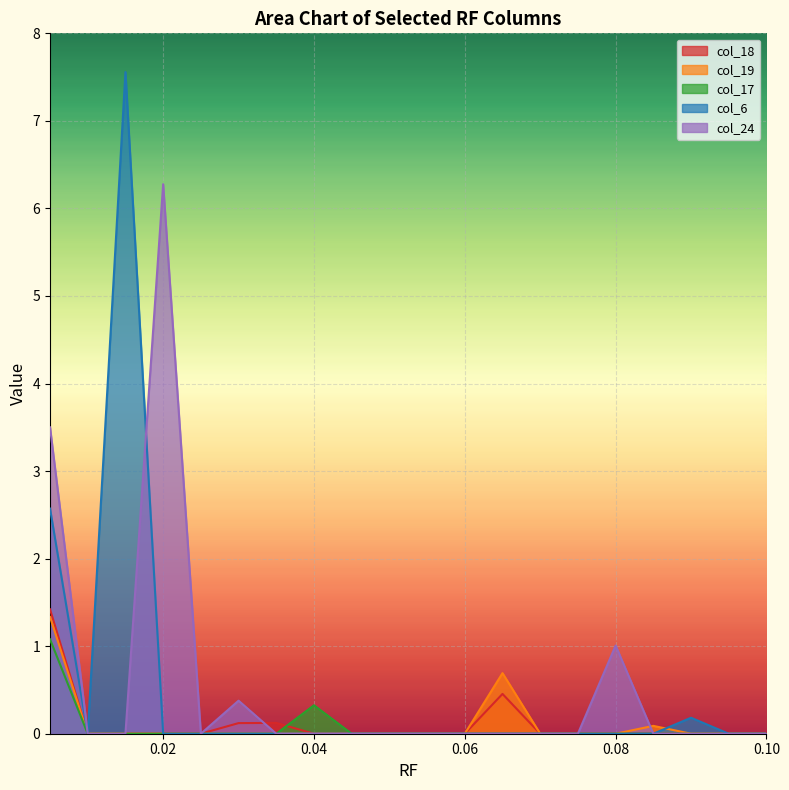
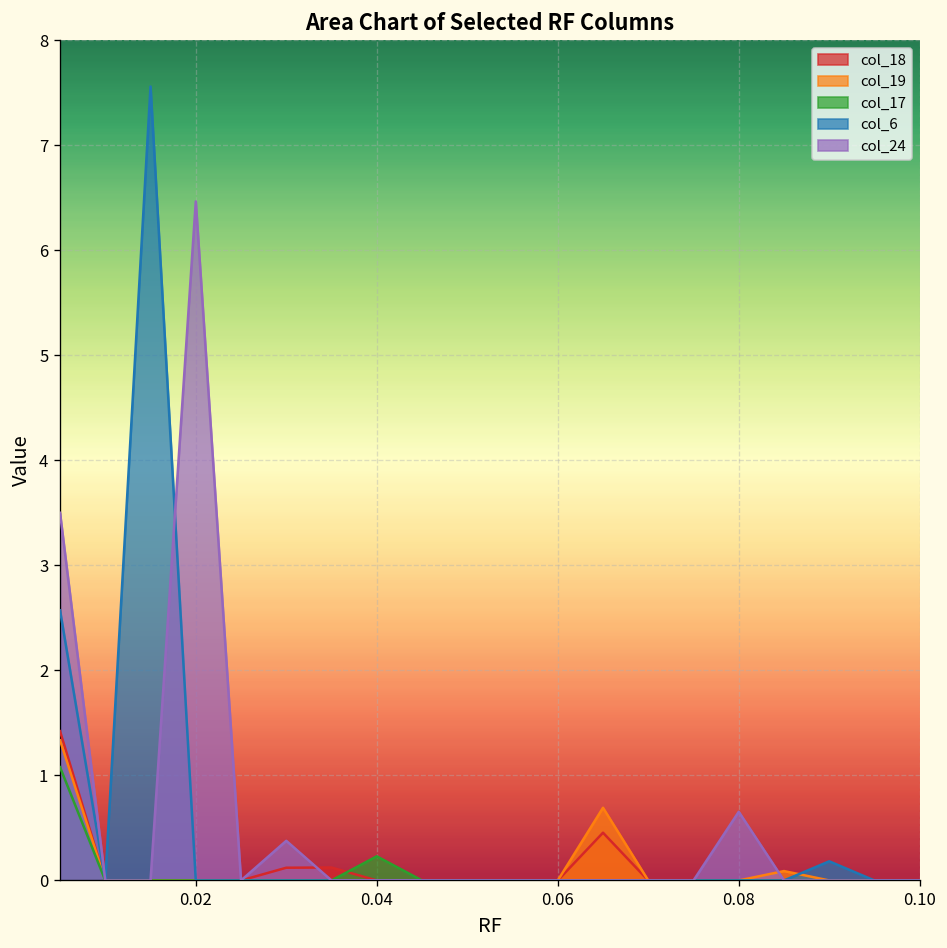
  {
    "col_17": {
-     "0.04": 0.3
+     "0.04": 0.2
    },
    "col_24": {
-     "0.02": 6.3,
-     "0.08": 1.0
+     "0.02": 6.5,
+     "0.08": 0.7
    }
  }
